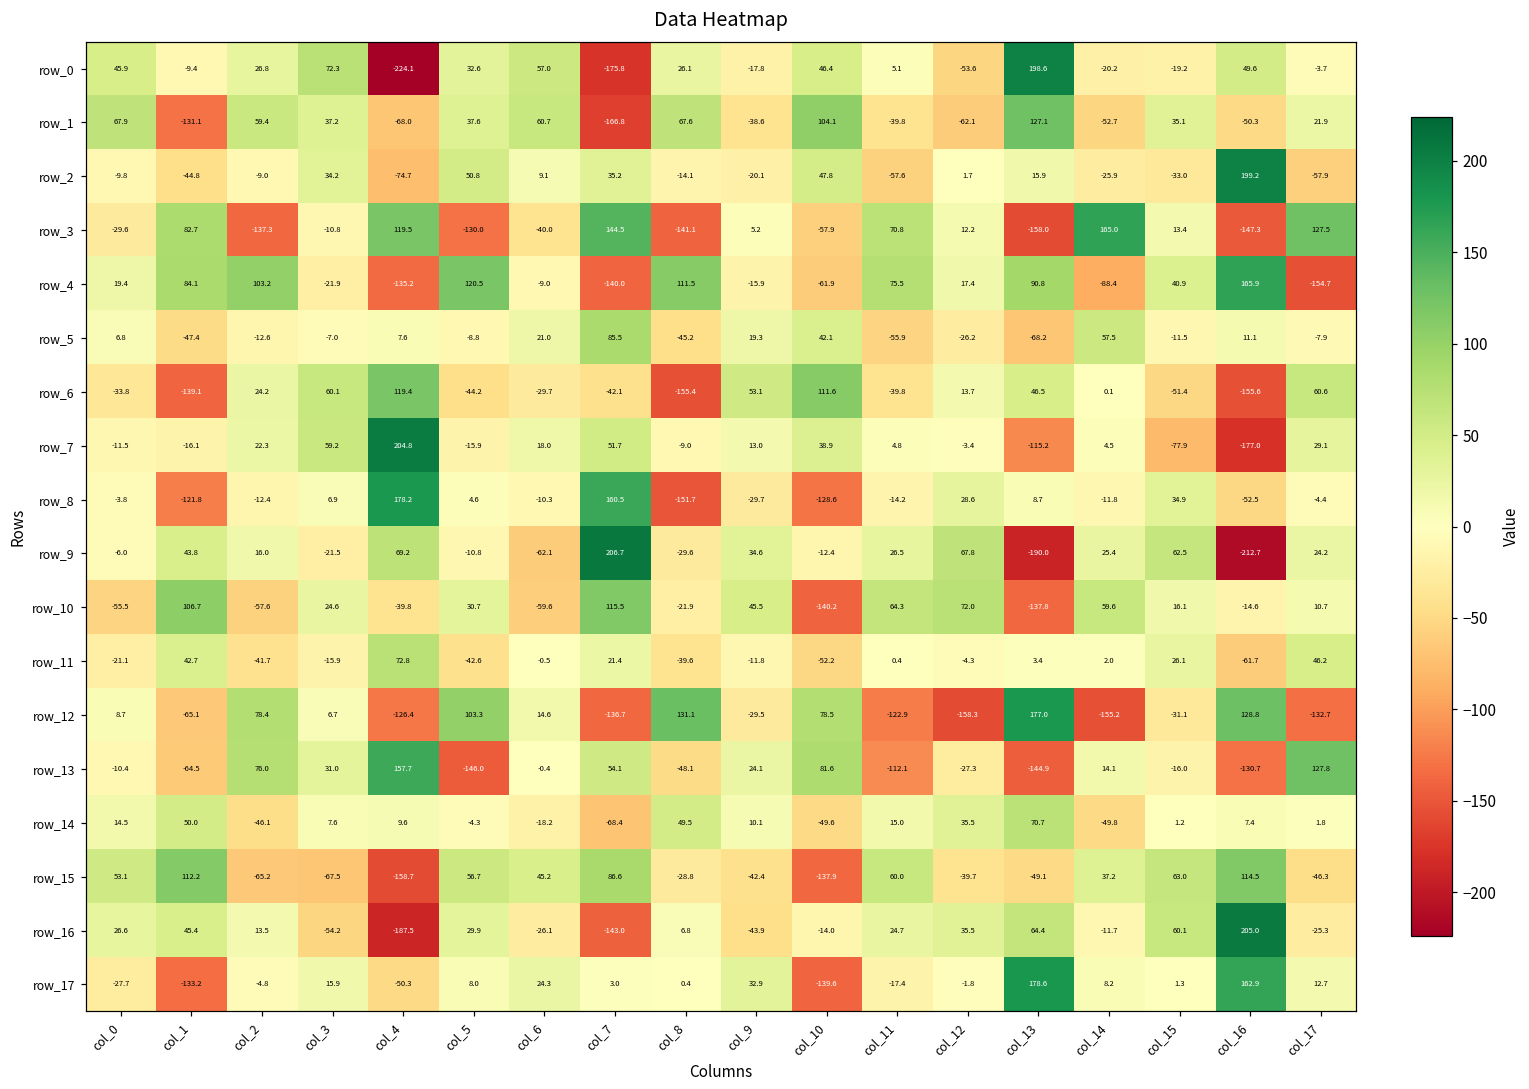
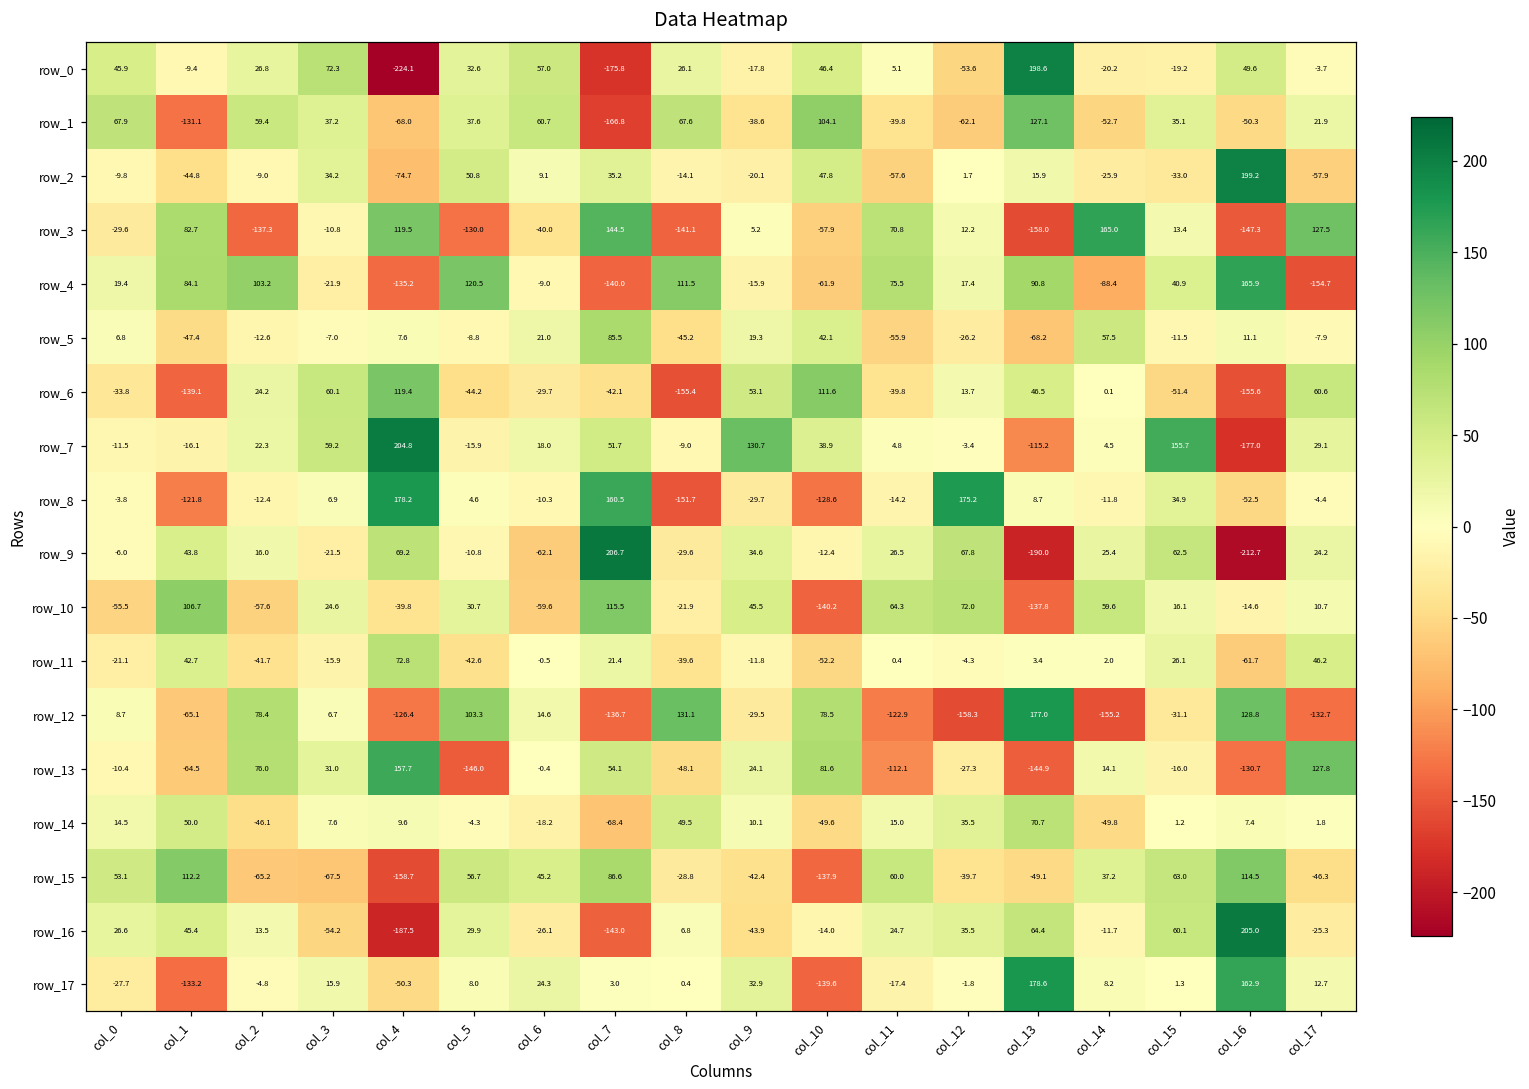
  {
    "row_7": {
      "col_0": -11.5,
      "col_1": -16.1,
      "col_2": 22.3,
      "col_3": 59.2,
      "col_4": 204.8,
      "col_5": -15.9,
      "col_6": 18.0,
      "col_7": 51.7,
      "col_8": -9.0,
-     "col_9": 13.0,
+     "col_9": 130.7,
      "col_10": 38.9,
      "col_11": 4.8,
      "col_12": -3.4,
      "col_13": -115.2,
      "col_14": 4.5,
-     "col_15": -77.9,
+     "col_15": 155.7,
      "col_16": -177.0,
      "col_17": 29.1
    },
    "row_8": {
      "col_0": -3.8,
      "col_1": -121.8,
      "col_2": -12.4,
      "col_3": 6.9,
      "col_4": 178.2,
      "col_5": 4.6,
      "col_6": -10.3,
      "col_7": 160.5,
      "col_8": -151.7,
      "col_9": -29.7,
      "col_10": -128.6,
      "col_11": -14.2,
-     "col_12": 28.6,
+     "col_12": 175.2,
      "col_13": 8.7,
      "col_14": -11.8,
      "col_15": 34.9,
      "col_16": -52.5,
      "col_17": -4.4
    }
  }
